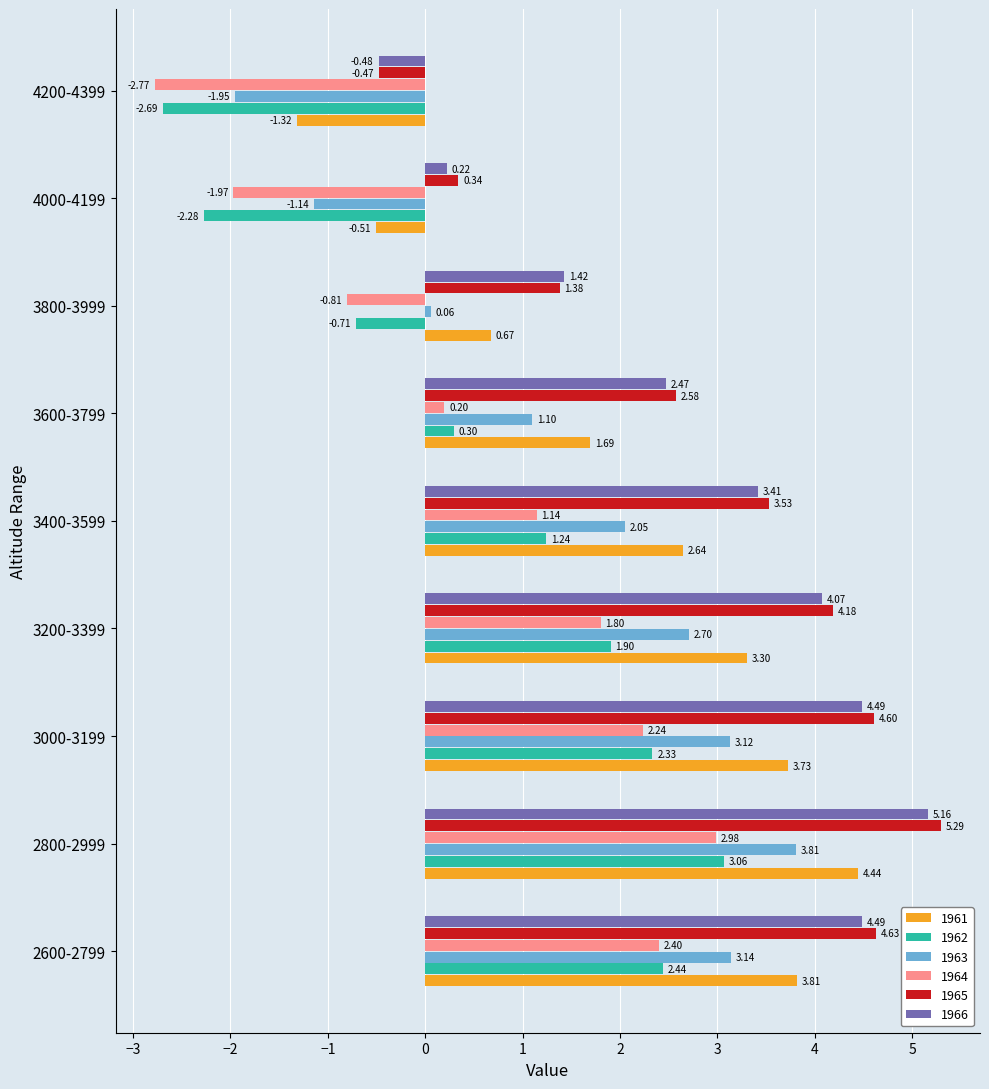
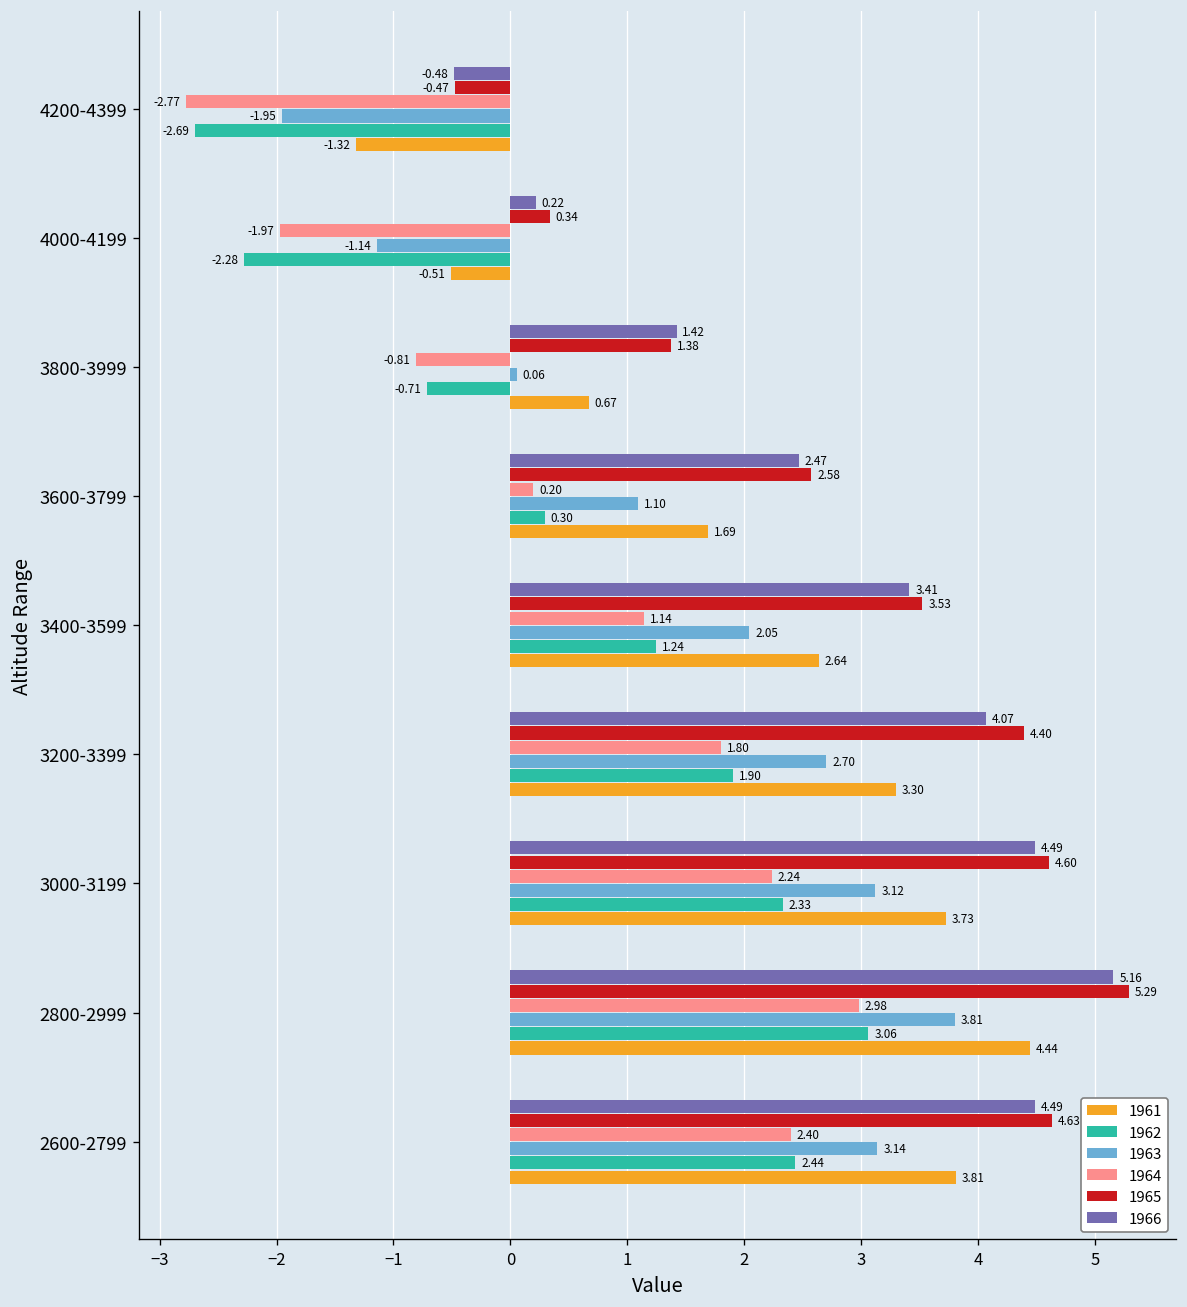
  {
    "1961": {
      "4200-4399": -1.32,
      "4000-4199": -0.51,
      "3800-3999": 0.67,
      "3600-3799": 1.69,
      "3400-3599": 2.64,
      "3200-3399": 3.30,
      "3000-3199": 3.73,
      "2800-2999": 4.44,
      "2600-2799": 3.81
    },
    "1962": {
      "4200-4399": -2.69,
      "4000-4199": -2.28,
      "3800-3999": -0.71,
      "3600-3799": 0.30,
      "3400-3599": 1.24,
      "3200-3399": 1.90,
      "3000-3199": 2.33,
      "2800-2999": 3.06,
      "2600-2799": 2.44
    },
    "1963": {
      "4200-4399": -1.95,
      "4000-4199": -1.14,
      "3800-3999": 0.06,
      "3600-3799": 1.10,
      "3400-3599": 2.05,
      "3200-3399": 2.70,
      "3000-3199": 3.12,
      "2800-2999": 3.81,
      "2600-2799": 3.14
    },
    "1964": {
      "4200-4399": -2.77,
      "4000-4199": -1.97,
      "3800-3999": -0.81,
      "3600-3799": 0.20,
      "3400-3599": 1.14,
      "3200-3399": 1.80,
      "3000-3199": 2.24,
      "2800-2999": 2.98,
      "2600-2799": 2.40
    },
    "1965": {
      "4200-4399": -0.47,
      "4000-4199": 0.34,
      "3800-3999": 1.38,
      "3600-3799": 2.58,
      "3400-3599": 3.53,
-     "3200-3399": 4.18,
+     "3200-3399": 4.40,
      "3000-3199": 4.60,
      "2800-2999": 5.29,
      "2600-2799": 4.63
    },
    "1966": {
      "4200-4399": -0.48,
      "4000-4199": 0.22,
      "3800-3999": 1.42,
      "3600-3799": 2.47,
      "3400-3599": 3.41,
      "3200-3399": 4.07,
      "3000-3199": 4.49,
      "2800-2999": 5.16,
      "2600-2799": 4.49
    }
  }
